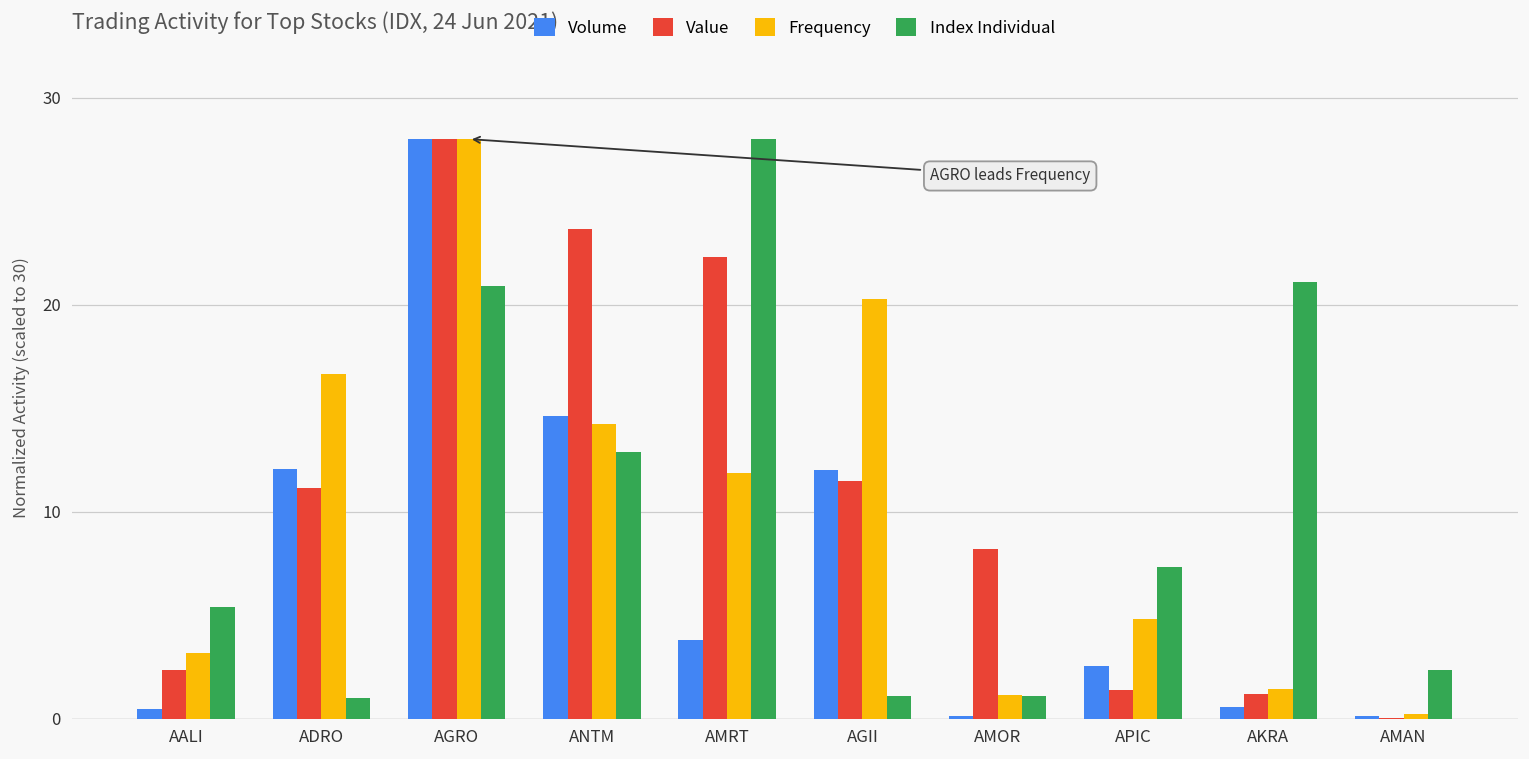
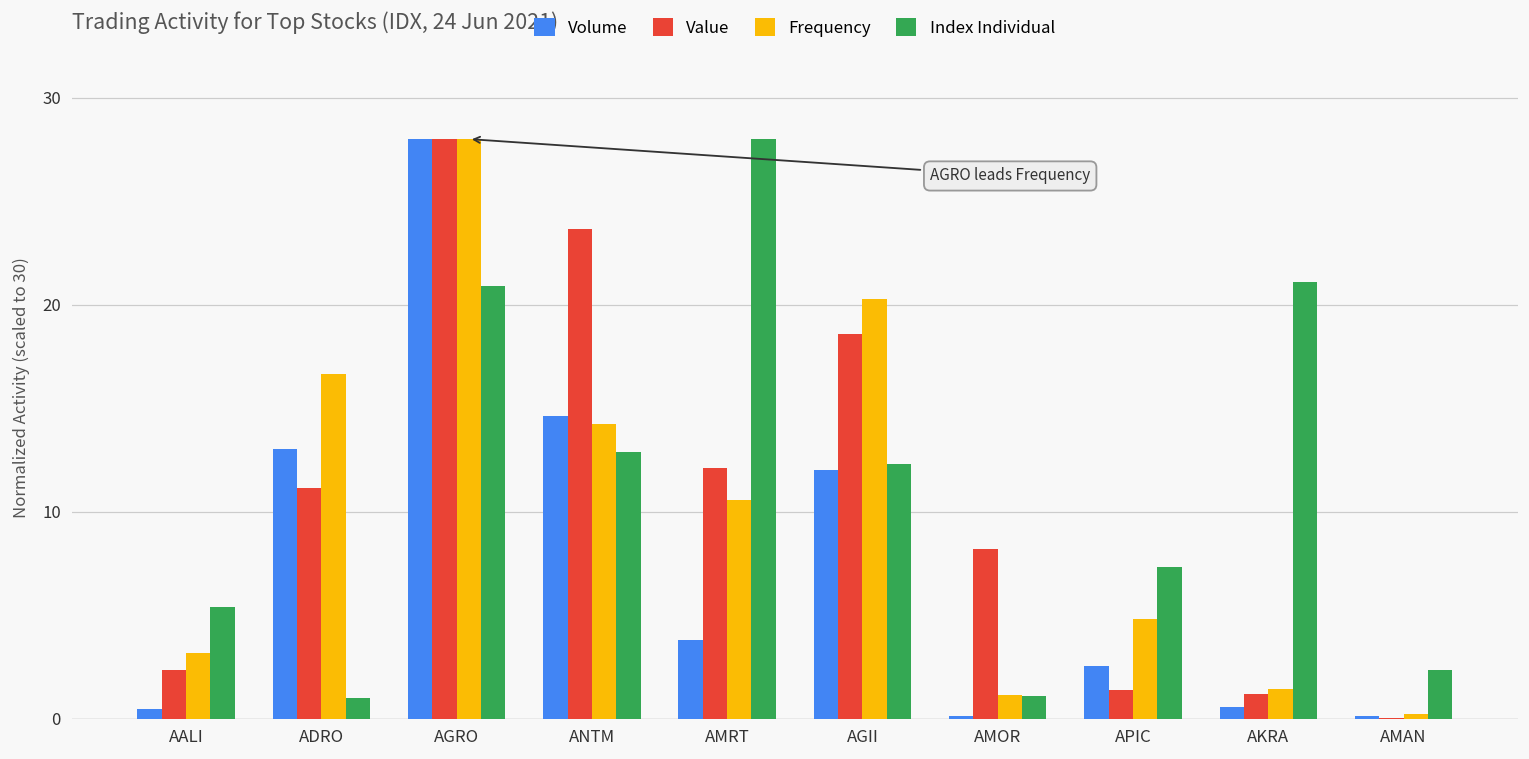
  {
    "Volume": {
      "AALI": 0.4,
-     "ADRO": 12.1,
+     "ADRO": 13.0,
      "AGRO": 28.0,
      "ANTM": 14.6,
      "AMRT": 3.8,
      "AGII": 12.0,
      "AMOR": 0.1,
      "APIC": 2.5,
      "AKRA": 0.6
    },
    "Value": {
      "AALI": 2.4,
      "ADRO": 11.1,
      "AGRO": 28.0,
      "ANTM": 23.7,
-     "AMRT": 22.3,
-     "AGII": 11.5,
+     "AMRT": 12.1,
+     "AGII": 18.6,
      "AMOR": 8.2,
      "APIC": 1.4,
      "AKRA": 1.2
    },
    "Frequency": {
      "AALI": 3.2,
      "ADRO": 16.6,
      "AGRO": 28.0,
      "ANTM": 14.3,
-     "AMRT": 11.9,
+     "AMRT": 10.6,
      "AGII": 20.3,
      "AMOR": 1.1,
      "APIC": 4.8,
      "AKRA": 1.4,
      "AMAN": 0.2
    },
    "Index Individual": {
      "AALI": 5.4,
      "ADRO": 1.0,
      "AGRO": 20.9,
      "ANTM": 12.9,
      "AMRT": 28.0,
-     "AGII": 1.1,
+     "AGII": 12.3,
      "AMOR": 1.1,
      "APIC": 7.3,
      "AKRA": 21.1,
      "AMAN": 2.4
    }
  }
